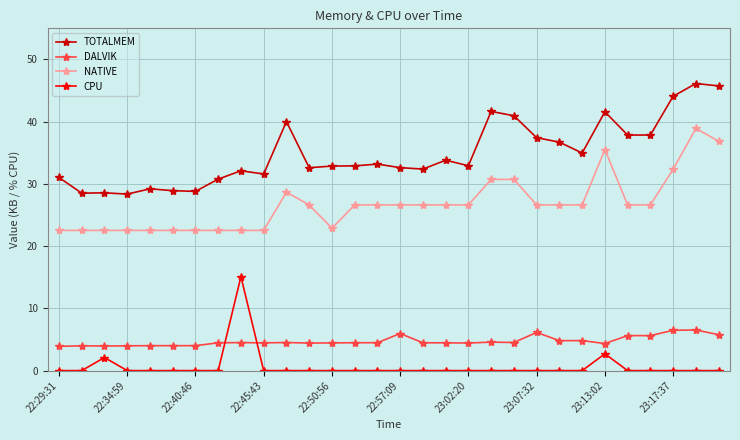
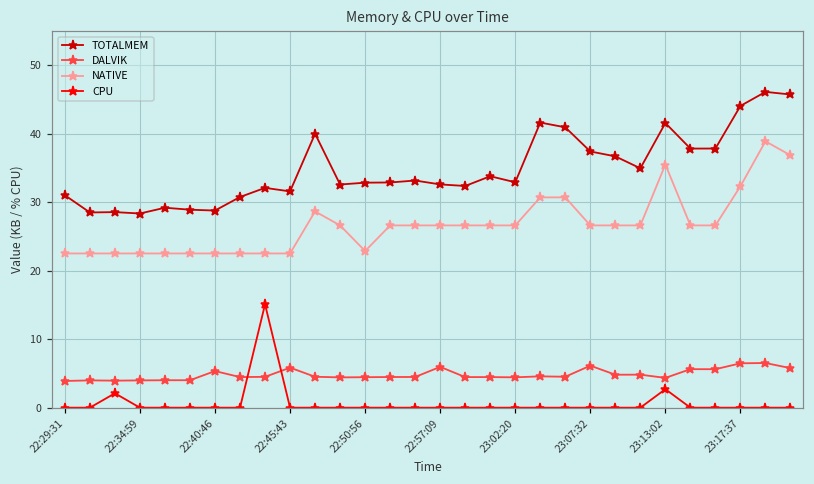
  {
    "DALVIK": {
      "22:29:31": 4,
      "22:34:59": 4,
-     "22:40:46": 4,
-     "22:45:43": 4,
+     "22:40:46": 5,
+     "22:45:43": 6,
      "22:50:56": 4,
      "22:57:09": 6,
      "23:02:20": 4,
      "23:07:32": 6,
      "23:13:02": 4,
      "23:17:37": 6
    },
    "NATIVE": {
      "22:29:31": 23,
      "22:34:59": 23,
      "22:40:46": 23,
      "22:45:43": 23,
      "22:50:56": 23,
      "22:57:09": 27,
      "23:02:20": 27,
      "23:07:32": 27,
      "23:13:02": 36,
      "23:17:37": 32
    }
  }
